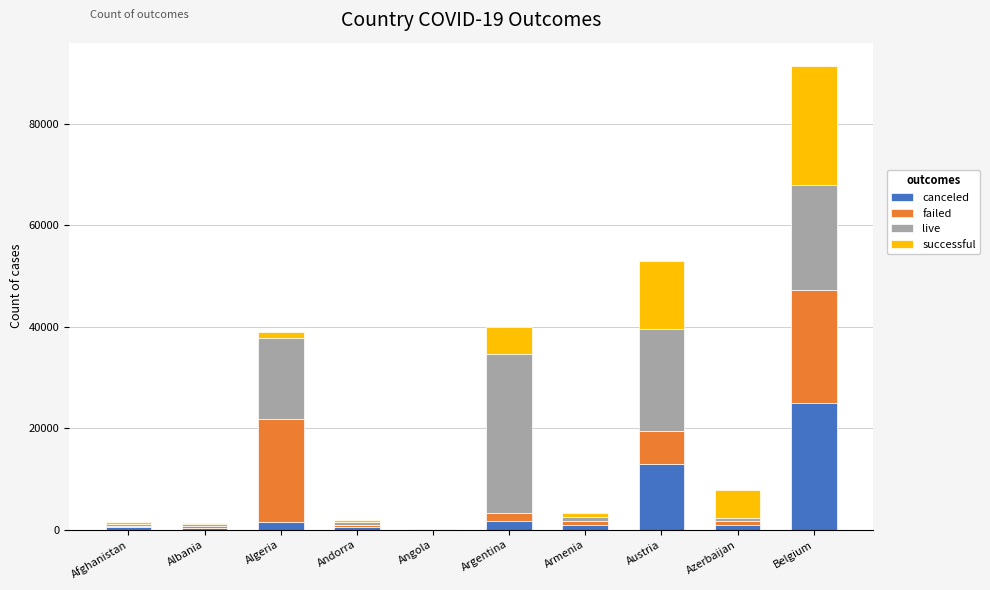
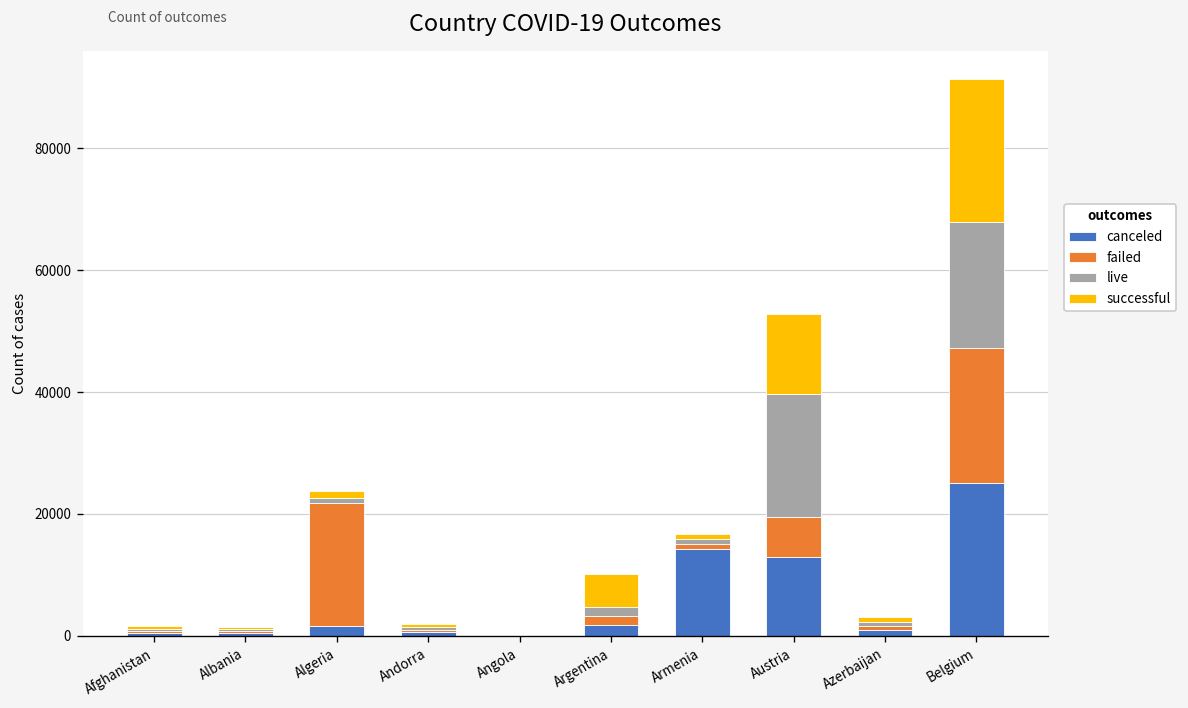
  {
    "canceled": {
      "Algeria": 2000,
      "Andorra": 1000,
      "Argentina": 2000,
-     "Armenia": 1000,
+     "Armenia": 14000,
      "Austria": 13000,
      "Azerbaijan": 1000,
      "Belgium": 25000
    },
    "failed": {
      "Algeria": 20000,
      "Argentina": 2000,
      "Armenia": 1000,
      "Austria": 6000,
      "Azerbaijan": 1000,
      "Belgium": 22000
    },
    "live": {
-     "Algeria": 16000,
-     "Argentina": 31000,
+     "Algeria": 1000,
+     "Argentina": 1000,
      "Armenia": 1000,
      "Austria": 20000,
      "Azerbaijan": 1000,
      "Belgium": 21000
    },
    "successful": {
      "Algeria": 1000,
      "Andorra": 1000,
      "Argentina": 5000,
      "Armenia": 1000,
      "Austria": 13000,
-     "Azerbaijan": 5000,
+     "Azerbaijan": 1000,
      "Belgium": 23000
    }
  }
